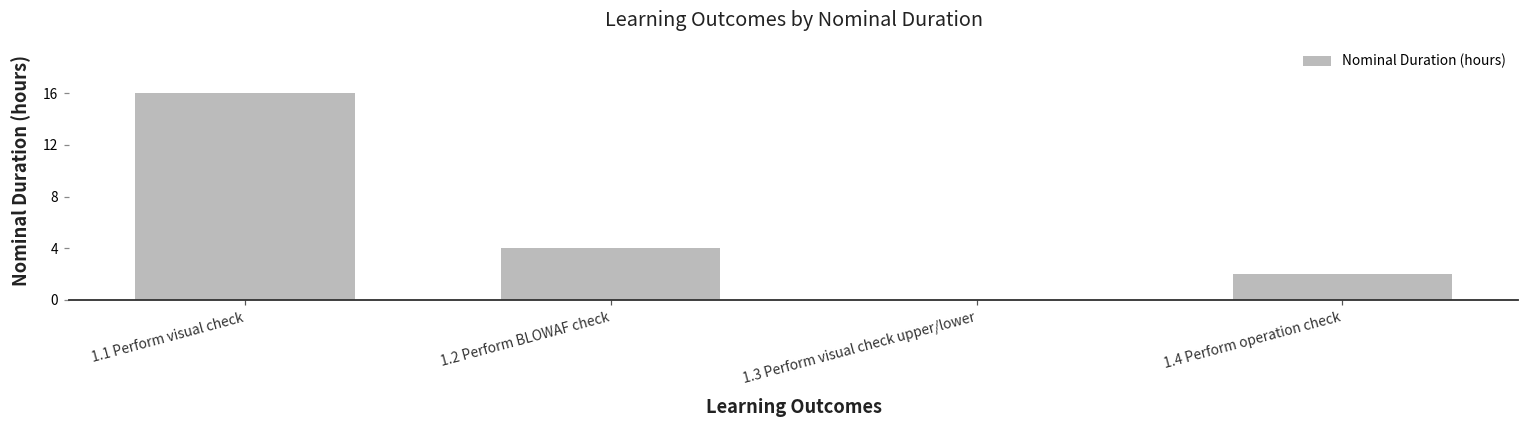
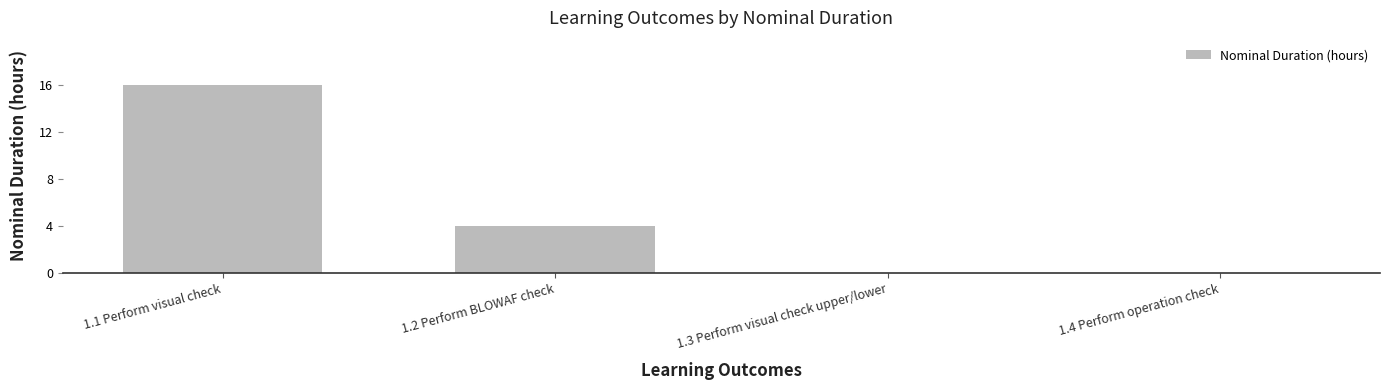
  {
    "1.1 Perform visual check": 16,
    "1.2 Perform BLOWAF check": 4,
    "1.3 Perform visual check upper/lower": 0,
-   "1.4 Perform operation check": 2
+   "1.4 Perform operation check": 0
  }
